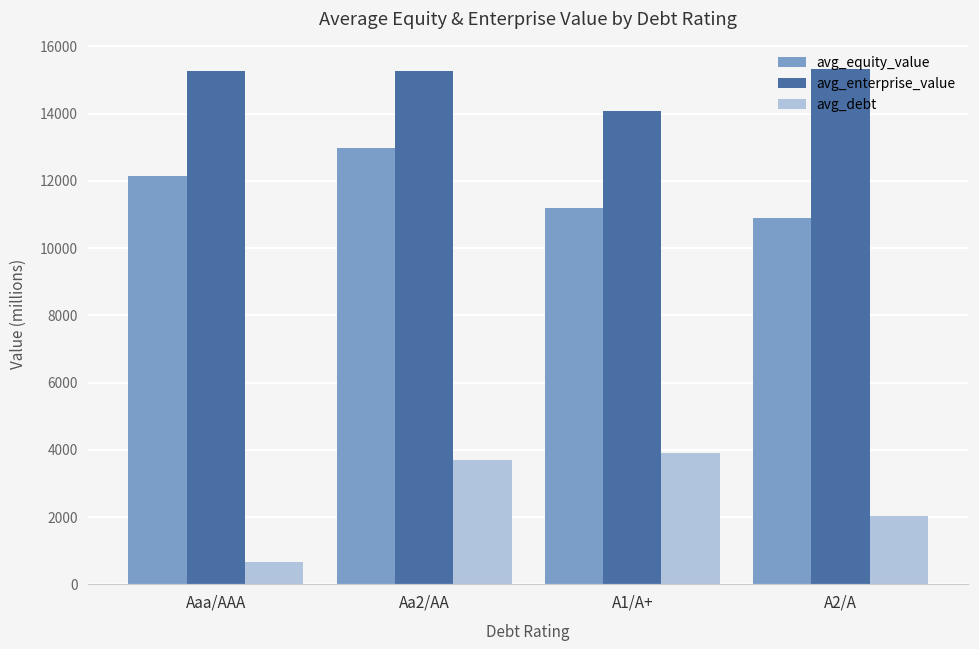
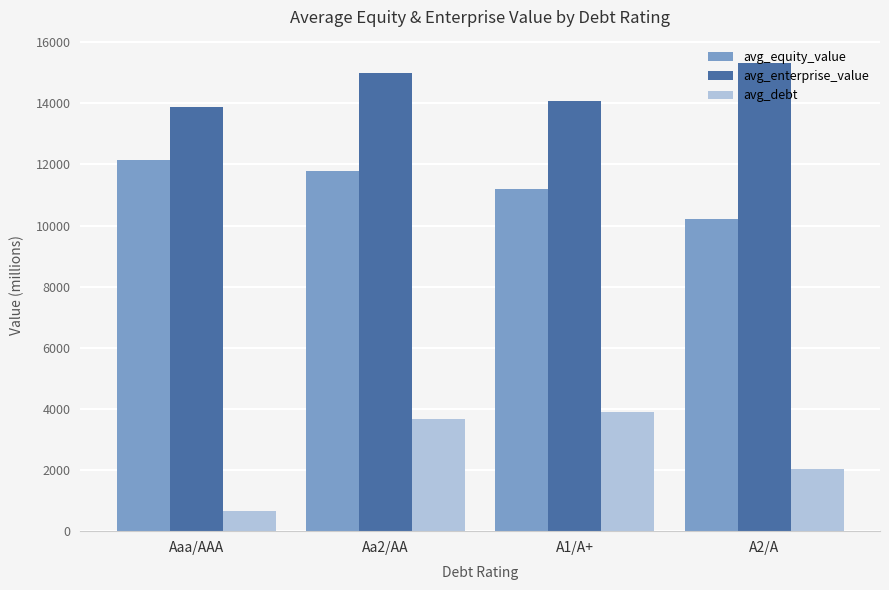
  {
    "avg_equity_value": {
      "Aaa/AAA": 12200,
-     "Aa2/AA": 13000,
+     "Aa2/AA": 11800,
      "A1/A+": 11200,
-     "A2/A": 10900
+     "A2/A": 10200
    },
    "avg_enterprise_value": {
-     "Aaa/AAA": 15300,
-     "Aa2/AA": 15300,
+     "Aaa/AAA": 13900,
+     "Aa2/AA": 15000,
      "A1/A+": 14100,
      "A2/A": 15300
    },
    "avg_debt": {
      "Aaa/AAA": 700,
      "Aa2/AA": 3700,
      "A1/A+": 3900,
      "A2/A": 2000
    }
  }
